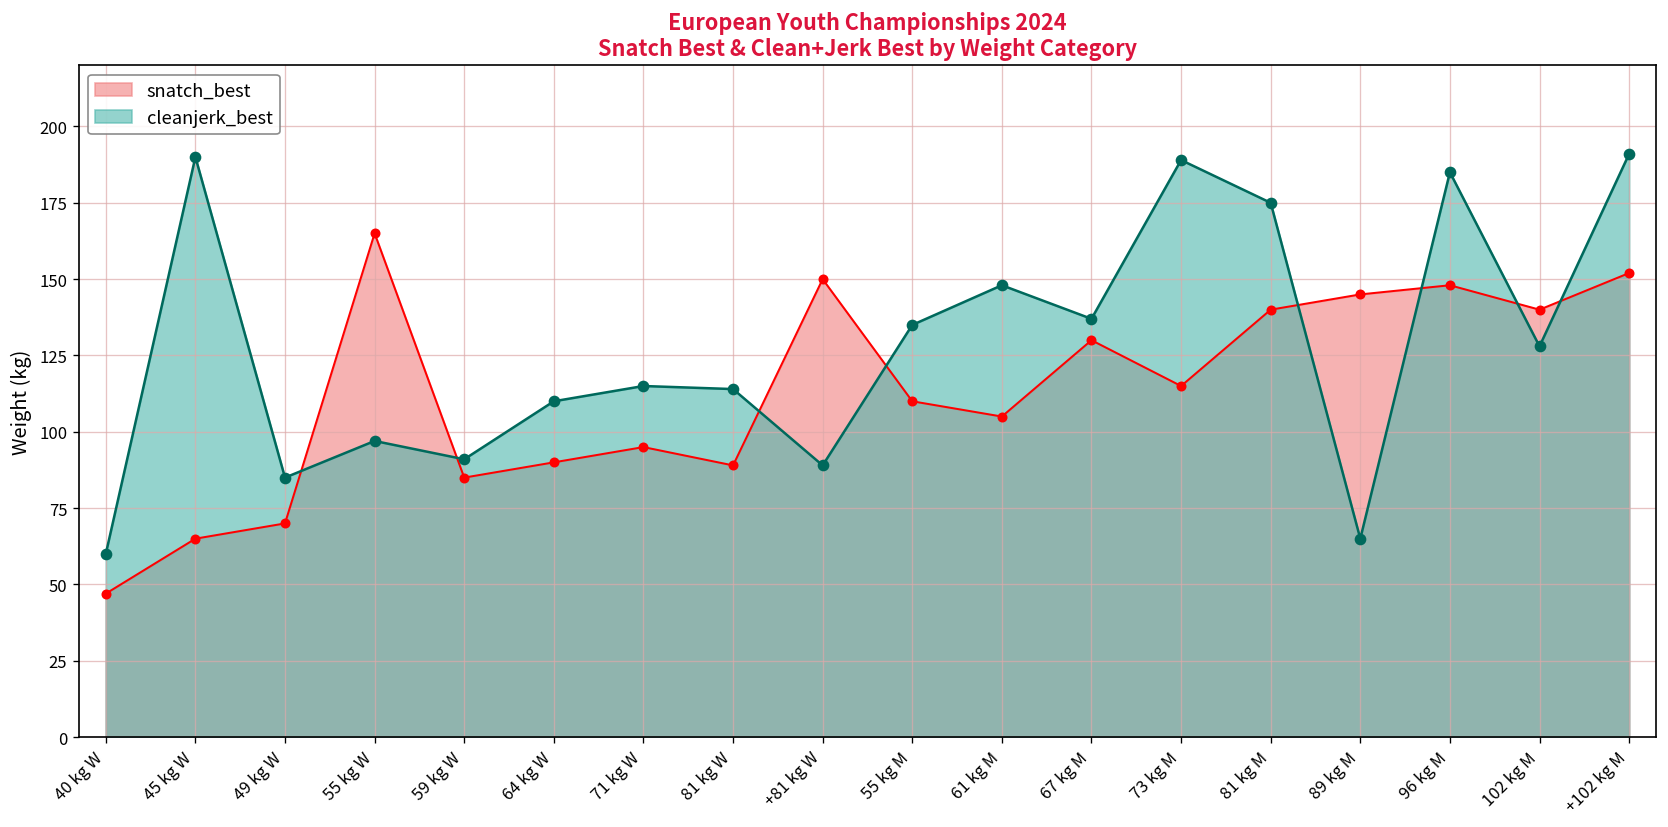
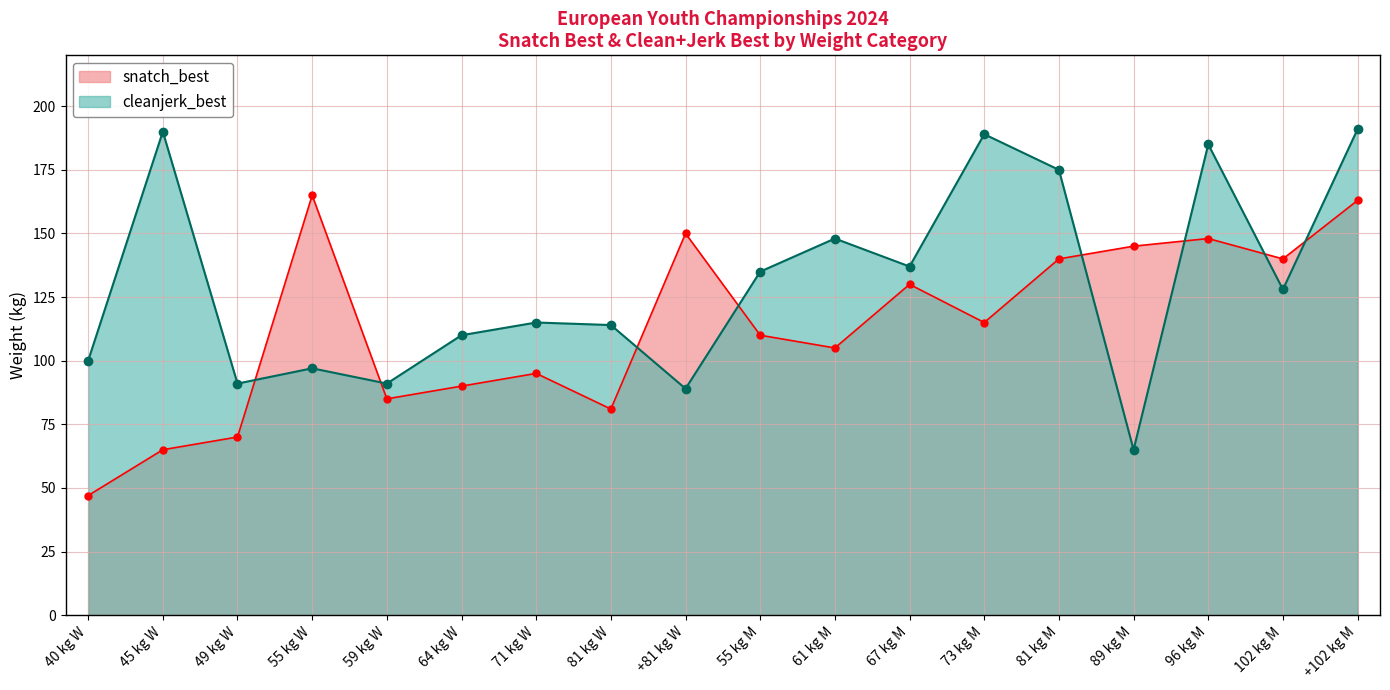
  {
    "snatch_best": {
      "40 kg W": 47,
      "45 kg W": 65,
      "49 kg W": 70,
      "55 kg W": 165,
      "59 kg W": 85,
      "64 kg W": 90,
      "71 kg W": 95,
-     "81 kg W": 89,
+     "81 kg W": 81,
      "+81 kg W": 150,
      "55 kg M": 110,
      "61 kg M": 105,
      "67 kg M": 130,
      "73 kg M": 115,
      "81 kg M": 140,
      "89 kg M": 145,
      "96 kg M": 148,
      "102 kg M": 140,
-     "+102 kg M": 152
+     "+102 kg M": 163
    },
    "cleanjerk_best": {
-     "40 kg W": 60,
+     "40 kg W": 100,
      "45 kg W": 190,
-     "49 kg W": 85,
+     "49 kg W": 91,
      "55 kg W": 97,
      "59 kg W": 91,
      "64 kg W": 110,
      "71 kg W": 115,
      "81 kg W": 114,
      "+81 kg W": 89,
      "55 kg M": 135,
      "61 kg M": 148,
      "67 kg M": 137,
      "73 kg M": 189,
      "81 kg M": 175,
      "89 kg M": 65,
      "96 kg M": 185,
      "102 kg M": 128,
      "+102 kg M": 191
    }
  }
